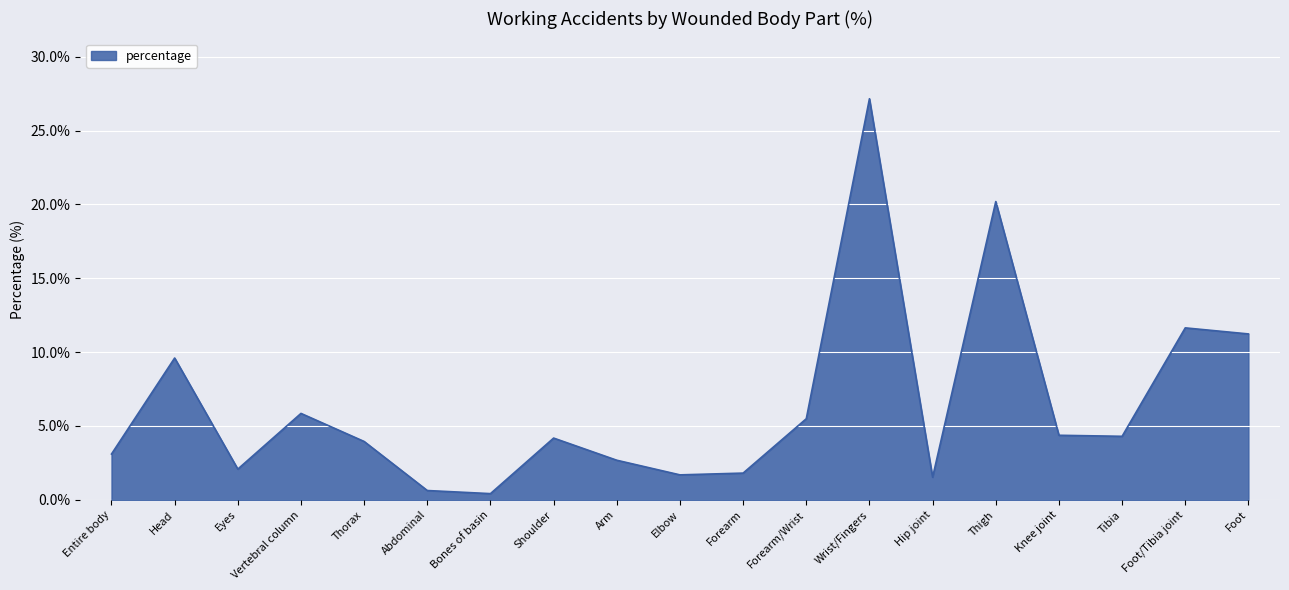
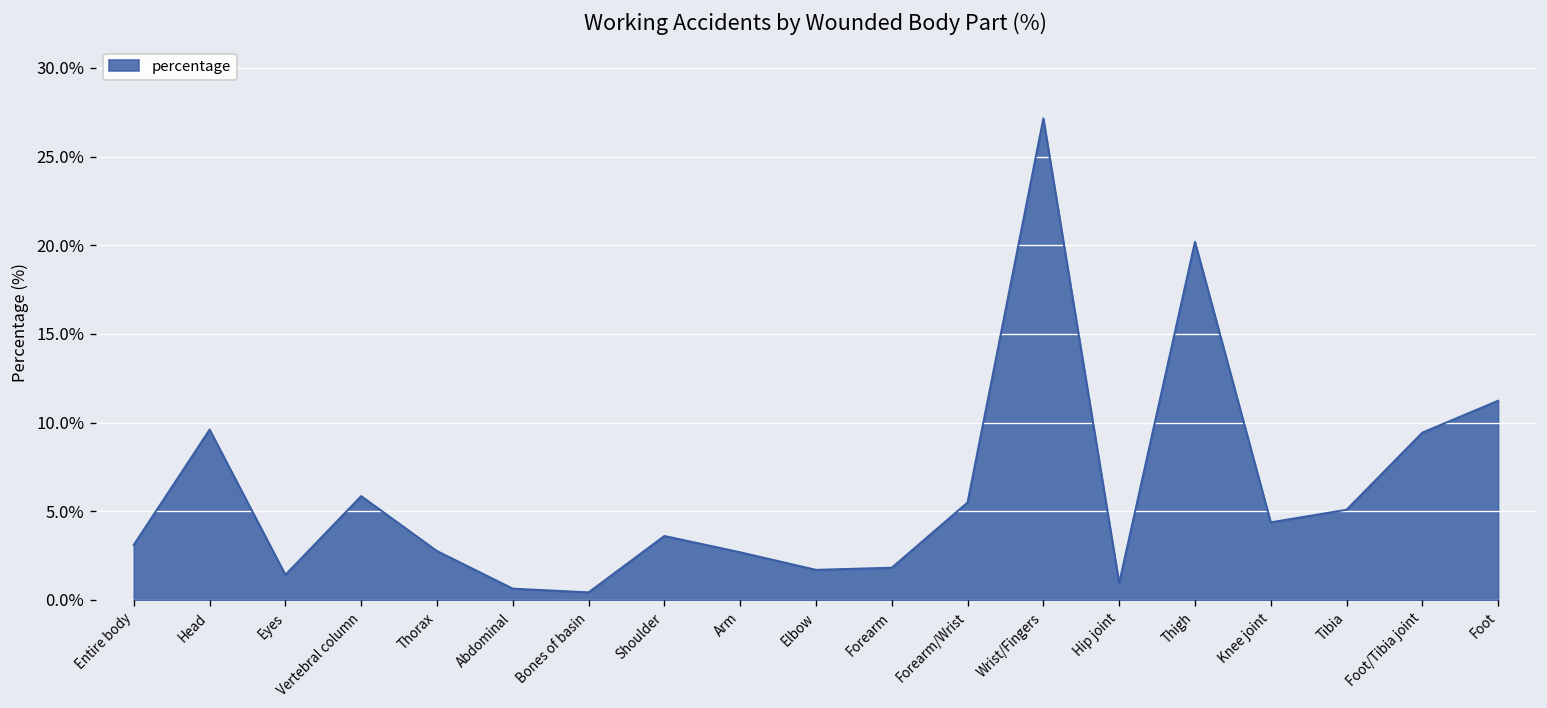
  {
    "Entire body": "3.1%",
    "Head": "9.6%",
-   "Eyes": "2.1%",
+   "Eyes": "1.4%",
    "Vertebral column": "5.9%",
-   "Thorax": "4.0%",
+   "Thorax": "2.8%",
    "Abdominal": "0.6%",
    "Bones of basin": "0.4%",
-   "Shoulder": "4.2%",
+   "Shoulder": "3.6%",
    "Arm": "2.7%",
    "Elbow": "1.7%",
    "Forearm": "1.8%",
    "Forearm/Wrist": "5.5%",
    "Wrist/Fingers": "27.2%",
-   "Hip joint": "1.5%",
+   "Hip joint": "0.9%",
    "Thigh": "20.2%",
    "Knee joint": "4.4%",
-   "Tibia": "4.3%",
-   "Foot/Tibia joint": "11.6%",
+   "Tibia": "5.1%",
+   "Foot/Tibia joint": "9.4%",
    "Foot": "11.2%"
  }
